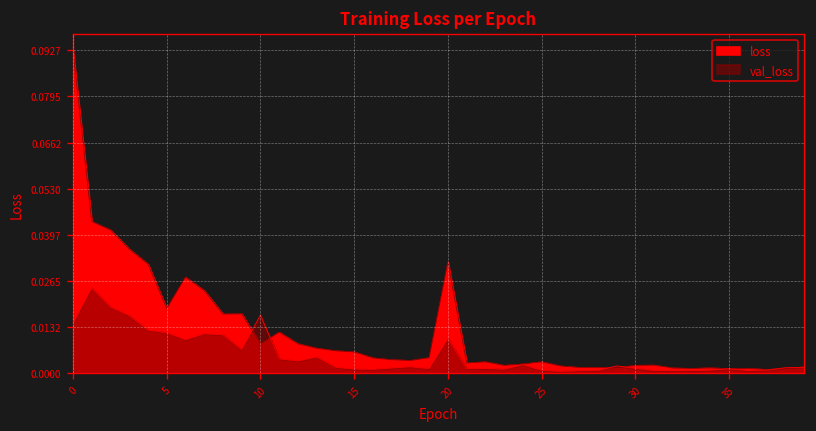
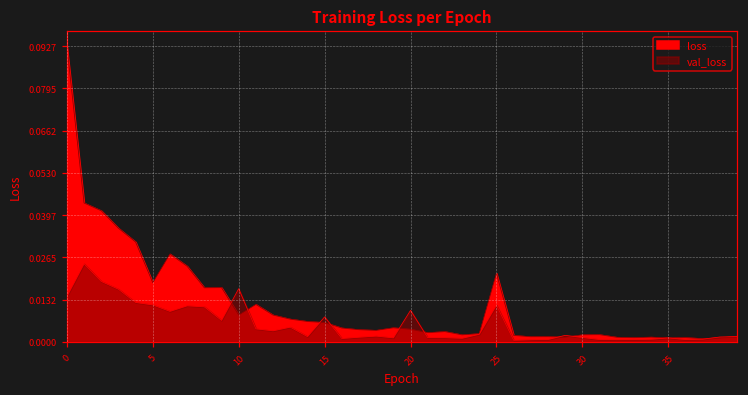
  {
    "loss": {
      "0": 0.093,
      "5": 0.019,
      "10": 0.008,
      "15": 0.006,
-     "20": 0.032,
-     "25": 0.003
+     "20": 0.004,
+     "25": 0.022
    },
    "val_loss": {
      "0": 0.014,
      "5": 0.012,
      "10": 0.017,
-     "15": 0.001,
+     "15": 0.008,
      "20": 0.010,
-     "25": 0.001
+     "25": 0.012
    }
  }
